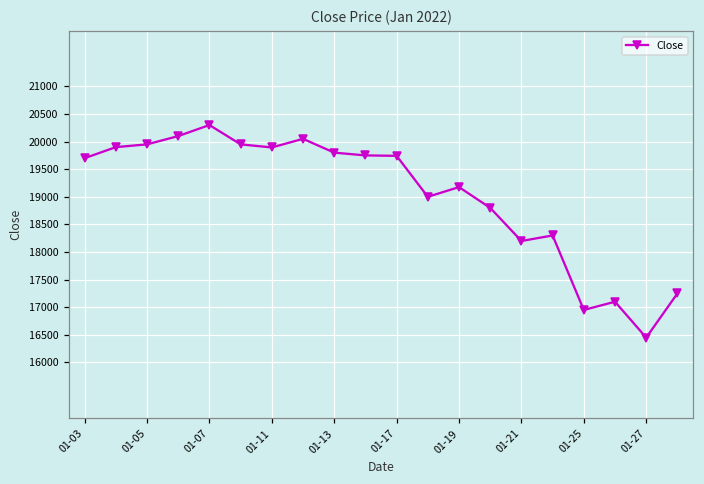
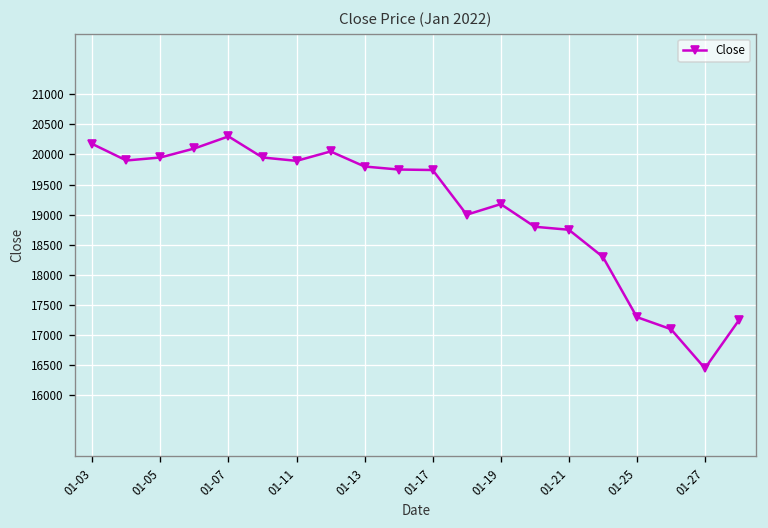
  {
-   "01-03": 19700,
+   "01-03": 20200,
    "01-05": 20000,
    "01-07": 20300,
    "01-11": 19900,
    "01-13": 19800,
    "01-17": 19700,
    "01-19": 19200,
-   "01-21": 18200,
-   "01-25": 17000,
+   "01-21": 18800,
+   "01-25": 17300,
    "01-27": 16500
  }
